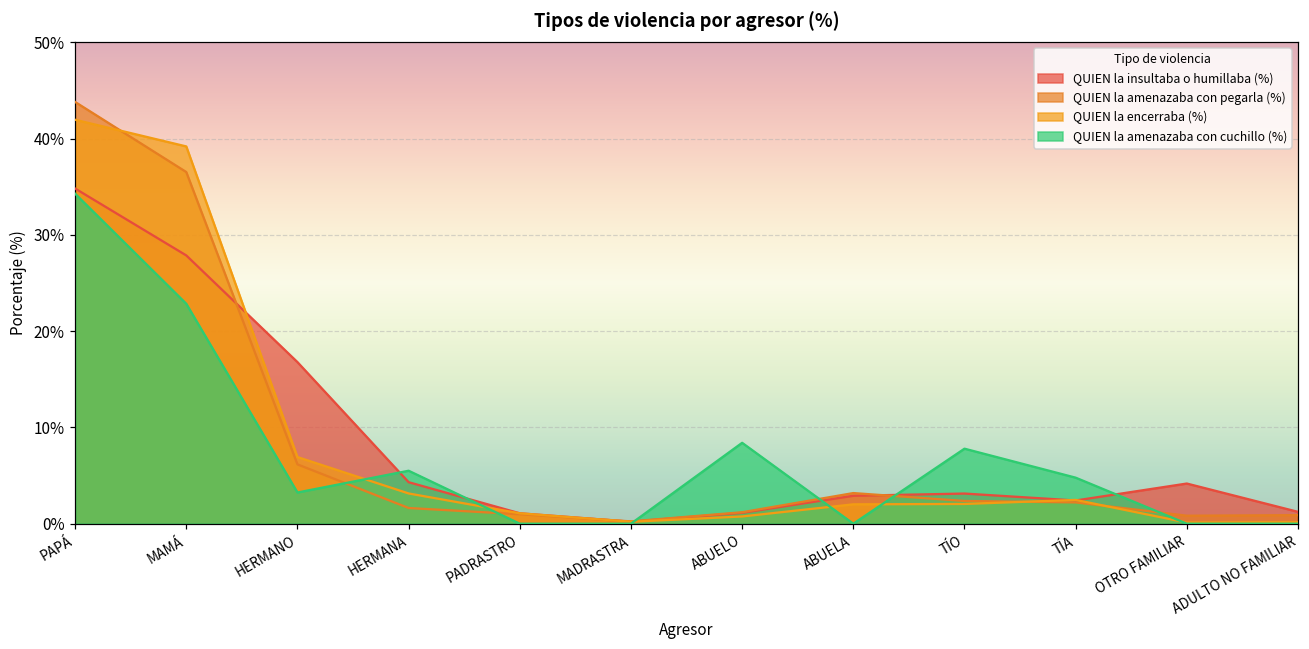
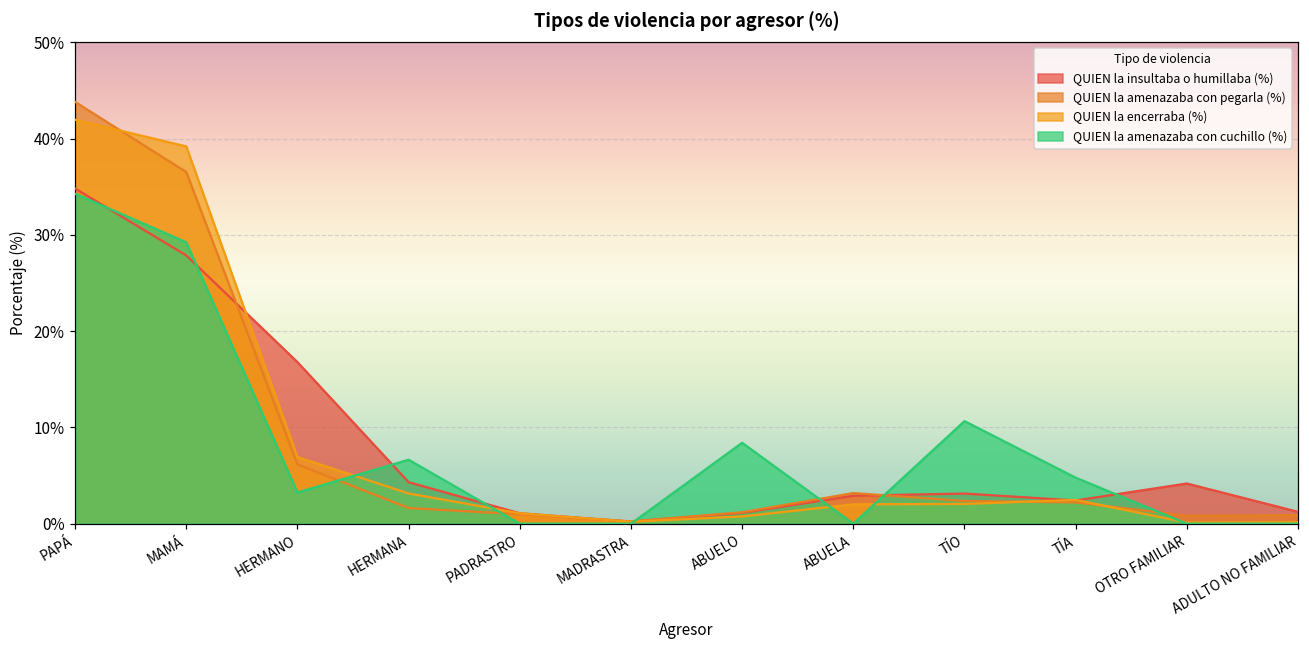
  {
    "QUIEN la amenazaba con cuchillo (%)": {
      "PAPÁ": "34%",
-     "MAMÁ": "23%",
+     "MAMÁ": "29%",
      "HERMANO": "3%",
-     "HERMANA": "6%",
+     "HERMANA": "7%",
      "PADRASTRO": "0%",
      "ABUELO": "8%",
      "ABUELA": "0%",
-     "TÍO": "8%",
+     "TÍO": "11%",
      "TÍA": "5%"
    }
  }
